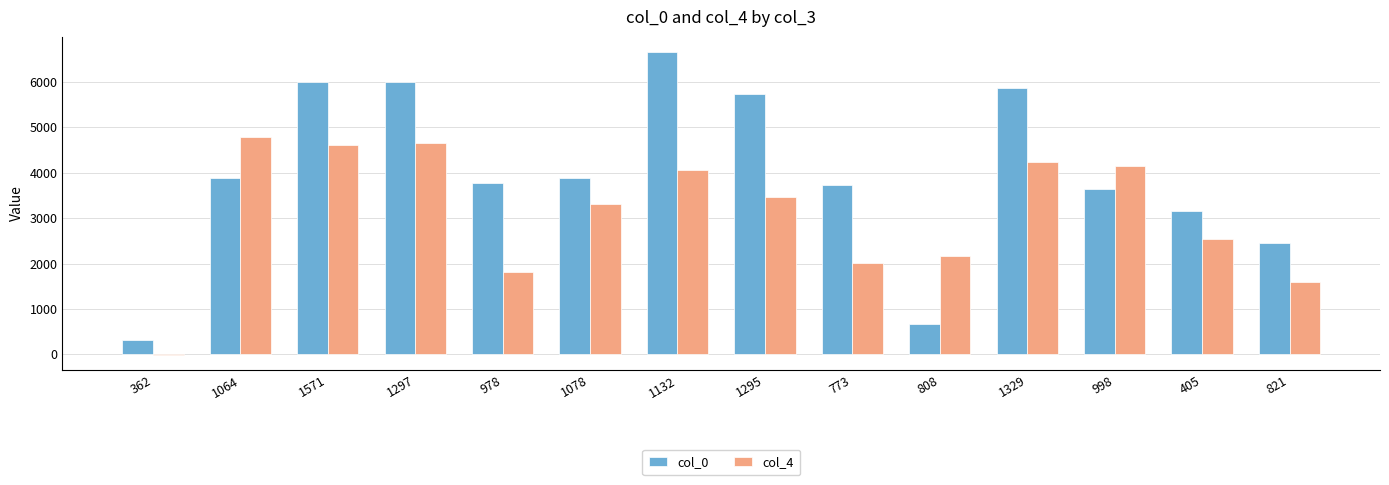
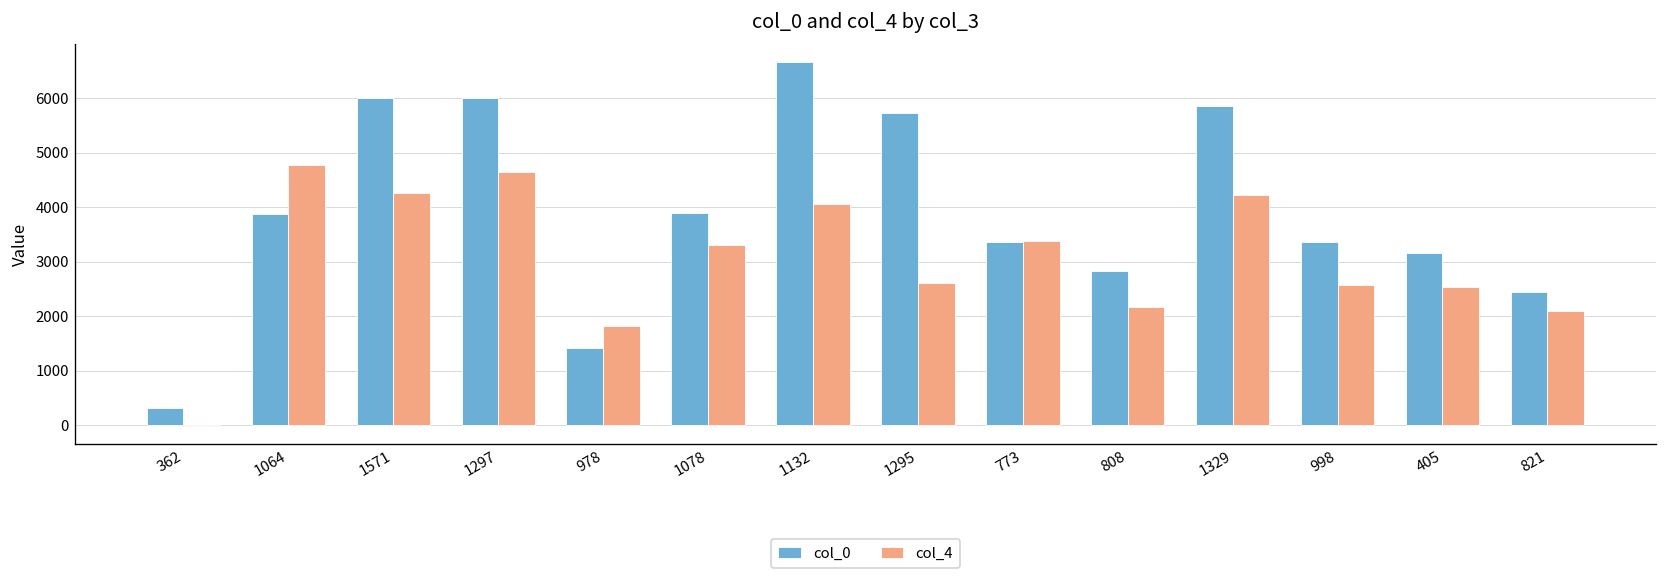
  {
    "col_0": {
      "362": 300,
      "1064": 3900,
      "1571": 6000,
      "1297": 6000,
-     "978": 3800,
+     "978": 1400,
      "1078": 3900,
      "1132": 6700,
      "1295": 5700,
-     "773": 3700,
-     "808": 700,
+     "773": 3400,
+     "808": 2800,
      "1329": 5900,
-     "998": 3600,
+     "998": 3400,
      "405": 3200,
      "821": 2500
    },
    "col_4": {
      "1064": 4800,
-     "1571": 4600,
+     "1571": 4300,
      "1297": 4600,
      "978": 1800,
      "1078": 3300,
      "1132": 4100,
-     "1295": 3500,
-     "773": 2000,
+     "1295": 2600,
+     "773": 3400,
      "808": 2200,
      "1329": 4200,
-     "998": 4100,
+     "998": 2600,
      "405": 2500,
-     "821": 1600
+     "821": 2100
    }
  }
